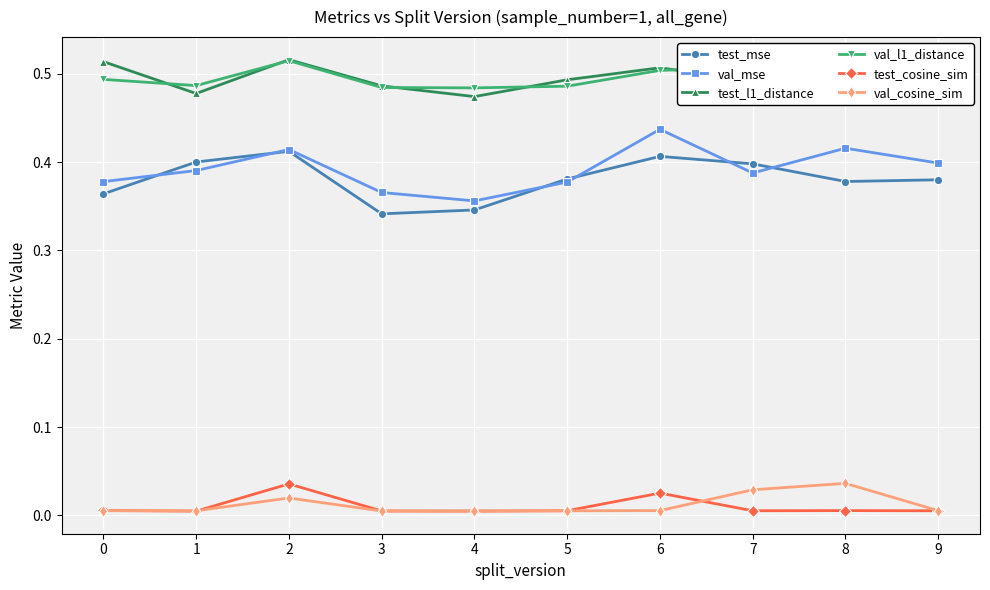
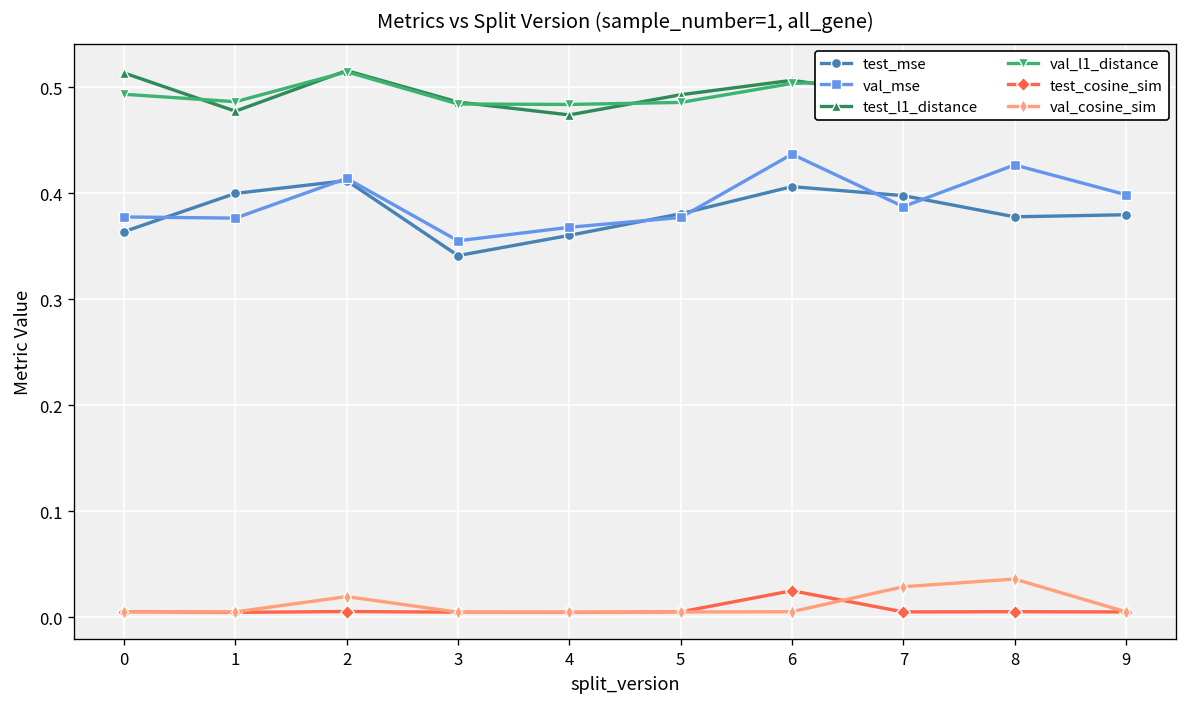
  {
    "test_mse": {
      "0": 0.36,
      "1": 0.40,
      "3": 0.34,
-     "4": 0.35,
+     "4": 0.36,
      "5": 0.38,
      "6": 0.41,
      "7": 0.40,
      "8": 0.38,
      "9": 0.38
    },
    "val_mse": {
      "0": 0.38,
-     "1": 0.39,
-     "3": 0.37,
-     "4": 0.36,
+     "1": 0.38,
+     "3": 0.36,
+     "4": 0.37,
      "5": 0.38,
      "6": 0.44,
      "7": 0.39,
-     "8": 0.42,
+     "8": 0.43,
      "9": 0.40
    },
    "test_cosine_sim": {
-     "2": 0.04,
+     "2": 0.01,
      "6": 0.03,
      "7": 0.01,
      "8": 0.01
    },
    "val_cosine_sim": {
      "2": 0.02,
      "6": 0.01,
      "7": 0.03,
      "8": 0.04
    }
  }
